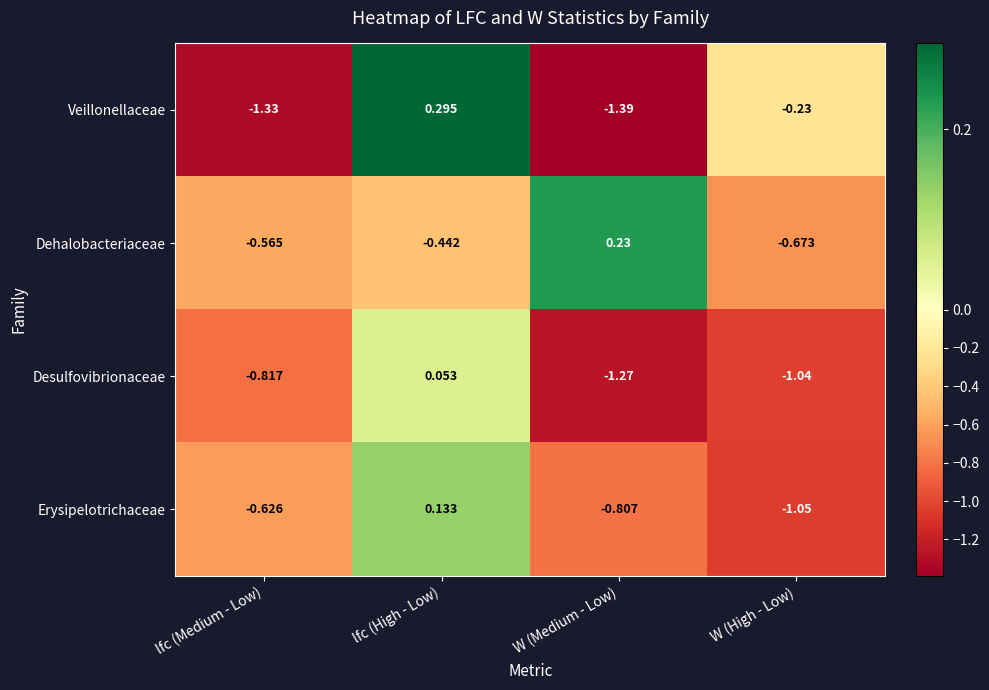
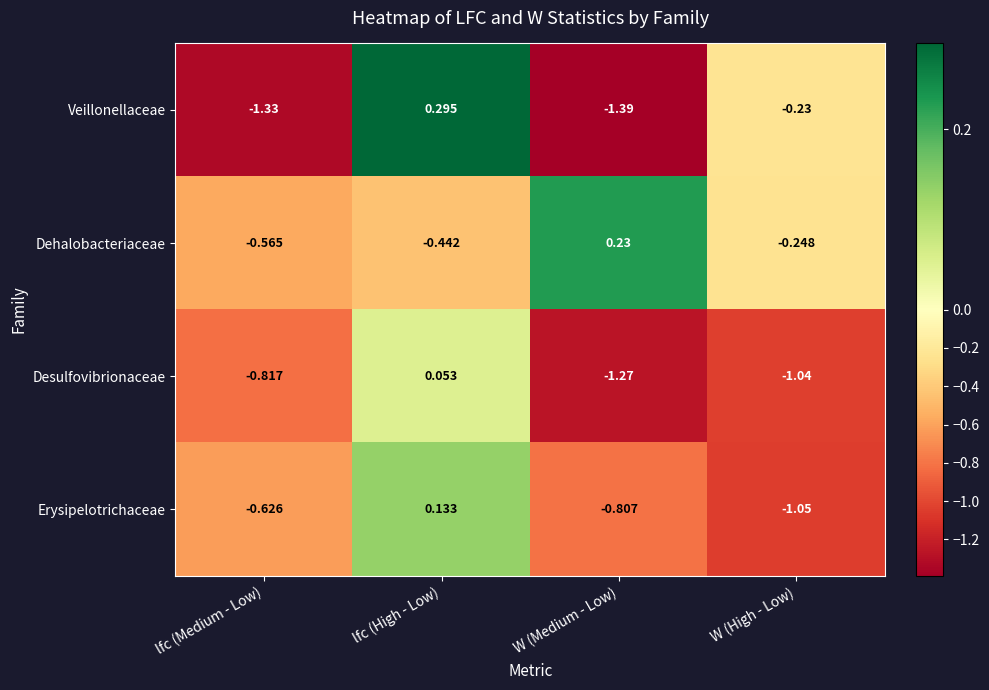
  {
    "Veillonellaceae": {
      "lfc (Medium - Low)": -1.33,
      "lfc (High - Low)": 0.295,
      "W (Medium - Low)": -1.39,
      "W (High - Low)": -0.23
    },
    "Dehalobacteriaceae": {
      "lfc (Medium - Low)": -0.565,
      "lfc (High - Low)": -0.442,
      "W (Medium - Low)": 0.23,
-     "W (High - Low)": -0.673
+     "W (High - Low)": -0.248
    },
    "Desulfovibrionaceae": {
      "lfc (Medium - Low)": -0.817,
      "lfc (High - Low)": 0.053,
      "W (Medium - Low)": -1.27,
      "W (High - Low)": -1.04
    },
    "Erysipelotrichaceae": {
      "lfc (Medium - Low)": -0.626,
      "lfc (High - Low)": 0.133,
      "W (Medium - Low)": -0.807,
      "W (High - Low)": -1.05
    }
  }
